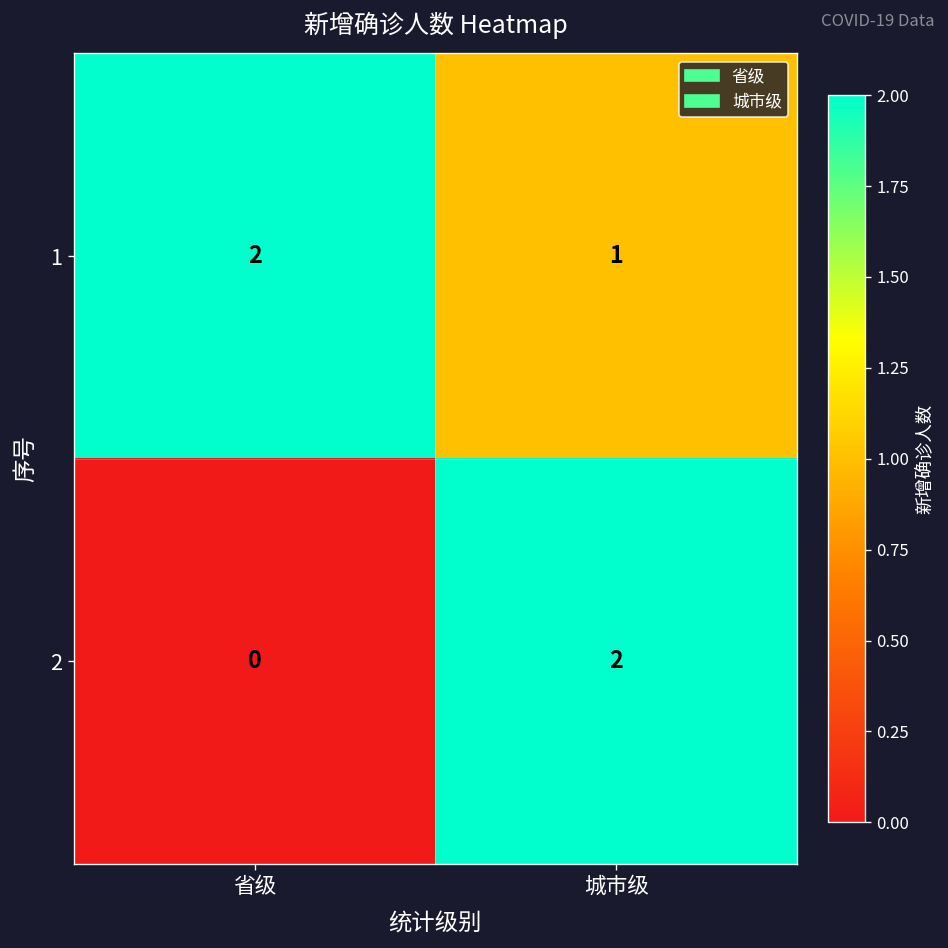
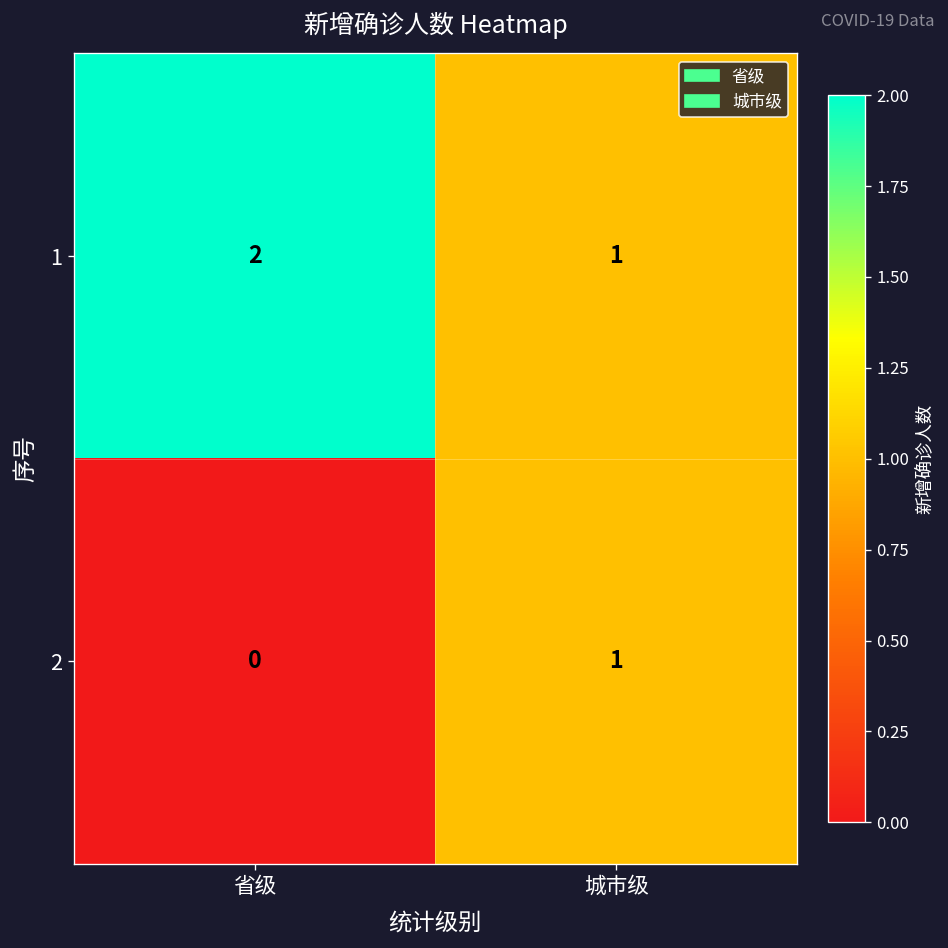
  {
    "1": {
      "省级": 2,
      "城市级": 1
    },
    "2": {
      "省级": 0,
-     "城市级": 2
+     "城市级": 1
    }
  }
